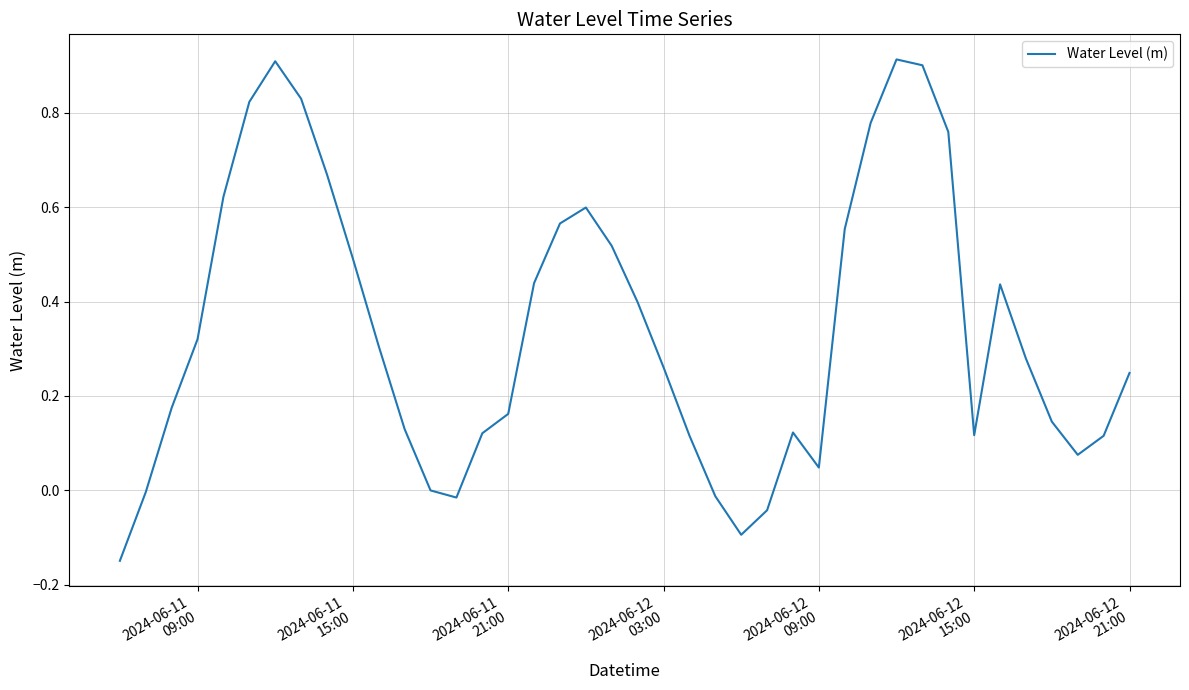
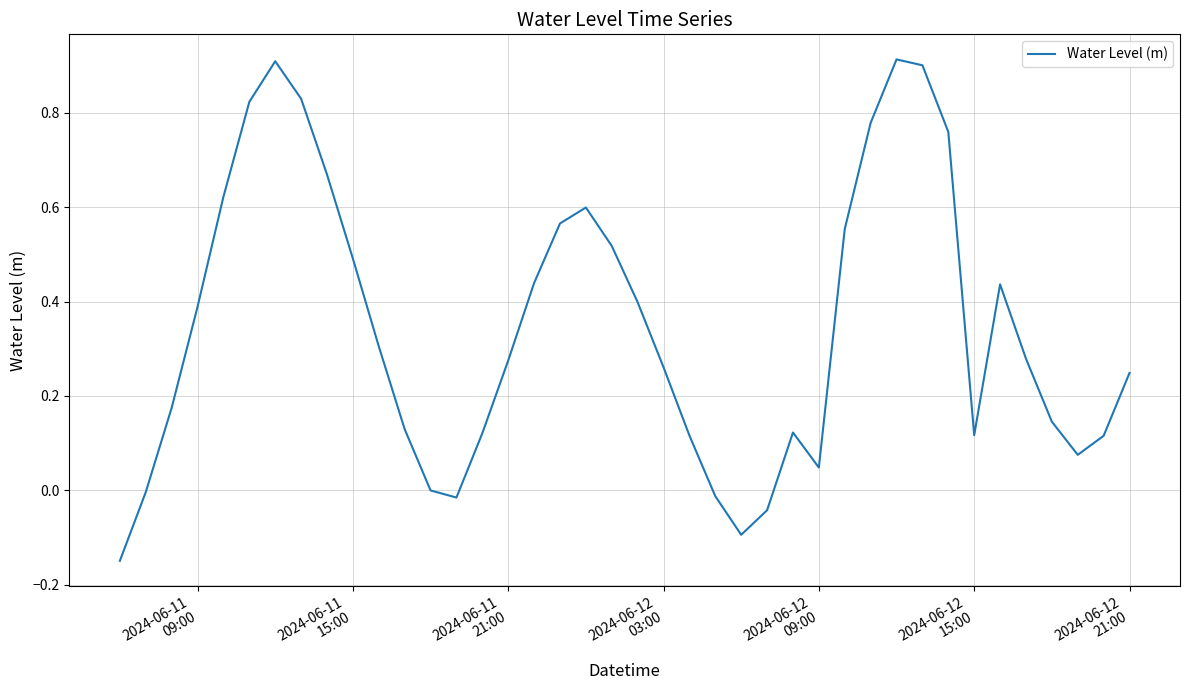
  {
-   "2024-06-11 09:00": 0.32,
+   "2024-06-11 09:00": 0.39,
    "2024-06-11 15:00": 0.49,
-   "2024-06-11 21:00": 0.16,
+   "2024-06-11 21:00": 0.28,
    "2024-06-12 03:00": 0.26,
    "2024-06-12 09:00": 0.05,
    "2024-06-12 15:00": 0.12,
    "2024-06-12 21:00": 0.25
  }
